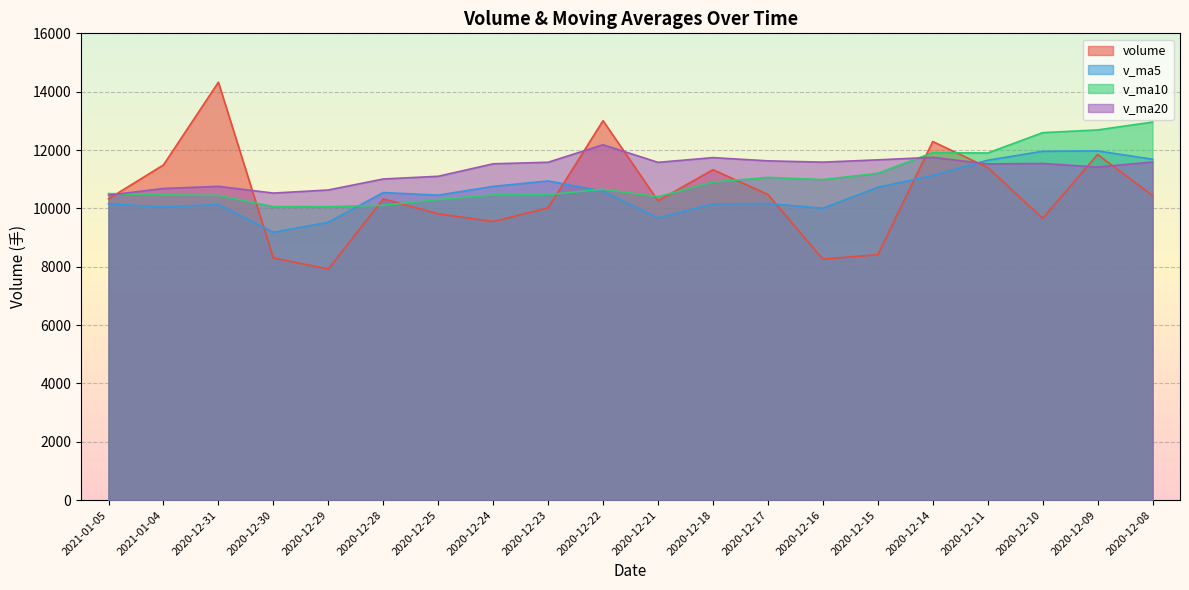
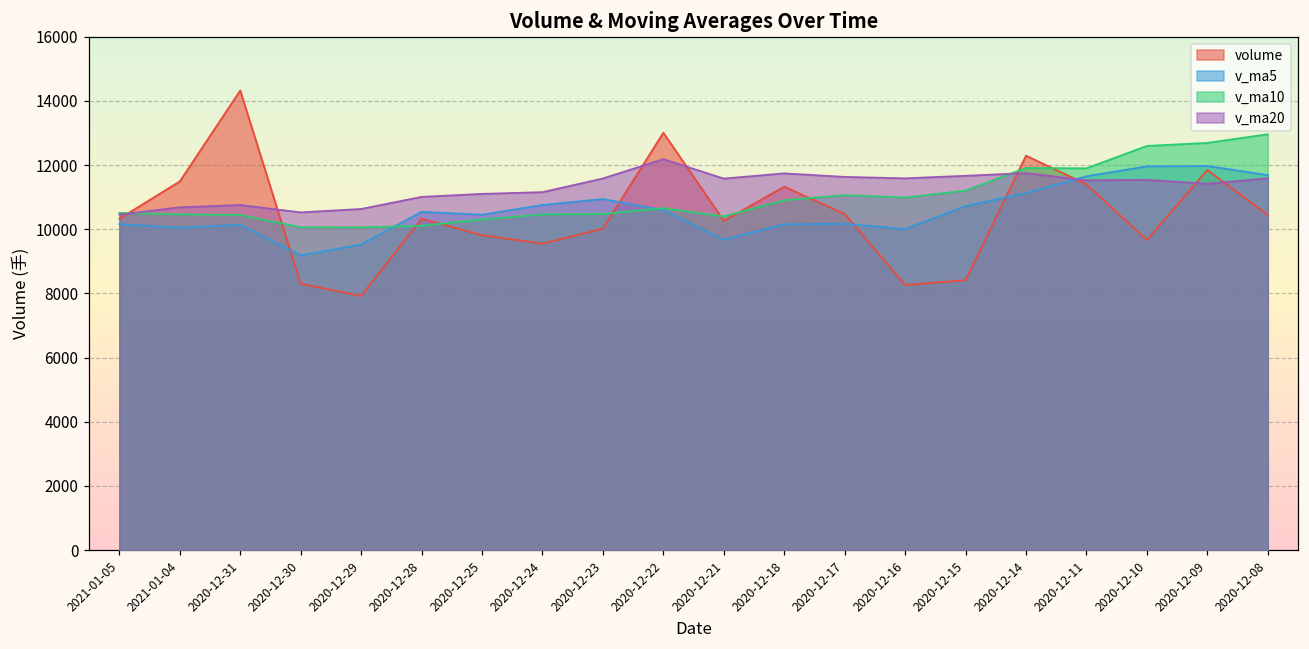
  {
    "volume": {
      "2021-01-05": 10300,
      "2021-01-04": 11500,
      "2020-12-31": 14300,
      "2020-12-30": 8300,
      "2020-12-29": 7900,
      "2020-12-28": 10300,
      "2020-12-25": 9800,
      "2020-12-24": 9500,
      "2020-12-23": 10000,
      "2020-12-22": 13000,
      "2020-12-21": 10300,
      "2020-12-18": 11300,
      "2020-12-17": 10500,
      "2020-12-16": 8300,
      "2020-12-15": 8400,
      "2020-12-14": 12300,
      "2020-12-11": 11400,
      "2020-12-10": 9700,
      "2020-12-09": 11800,
      "2020-12-08": 10400
    },
    "v_ma5": {
      "2021-01-05": 10200,
      "2021-01-04": 10000,
      "2020-12-31": 10100,
      "2020-12-30": 9200,
      "2020-12-29": 9500,
      "2020-12-28": 10500,
      "2020-12-25": 10500,
      "2020-12-24": 10800,
      "2020-12-23": 10900,
      "2020-12-21": 9700,
      "2020-12-18": 10200,
      "2020-12-17": 10200,
      "2020-12-16": 10000,
      "2020-12-15": 10700,
      "2020-12-14": 11100,
      "2020-12-11": 11600,
      "2020-12-10": 12000,
      "2020-12-09": 12000,
      "2020-12-08": 11700
    },
    "v_ma10": {
      "2021-01-04": 10500,
      "2020-12-31": 10400,
      "2020-12-30": 10100,
      "2020-12-29": 10100,
      "2020-12-28": 10100,
      "2020-12-25": 10300,
      "2020-12-24": 10500,
      "2020-12-23": 10500,
      "2020-12-21": 10400,
      "2020-12-18": 10900,
      "2020-12-17": 11100,
      "2020-12-16": 11000,
      "2020-12-15": 11200,
      "2020-12-14": 11900,
      "2020-12-11": 11900,
      "2020-12-10": 12600,
      "2020-12-09": 12700,
      "2020-12-08": 13000
    },
    "v_ma20": {
      "2021-01-04": 10700,
      "2020-12-31": 10800,
      "2020-12-30": 10500,
      "2020-12-29": 10600,
      "2020-12-28": 11000,
      "2020-12-25": 11100,
-     "2020-12-24": 11500,
+     "2020-12-24": 11200,
      "2020-12-23": 11600,
      "2020-12-22": 12200,
      "2020-12-21": 11600,
      "2020-12-18": 11700,
      "2020-12-17": 11600,
      "2020-12-16": 11600,
      "2020-12-15": 11700,
      "2020-12-14": 11700,
      "2020-12-11": 11500,
      "2020-12-10": 11500,
      "2020-12-09": 11400,
      "2020-12-08": 11600
    }
  }
